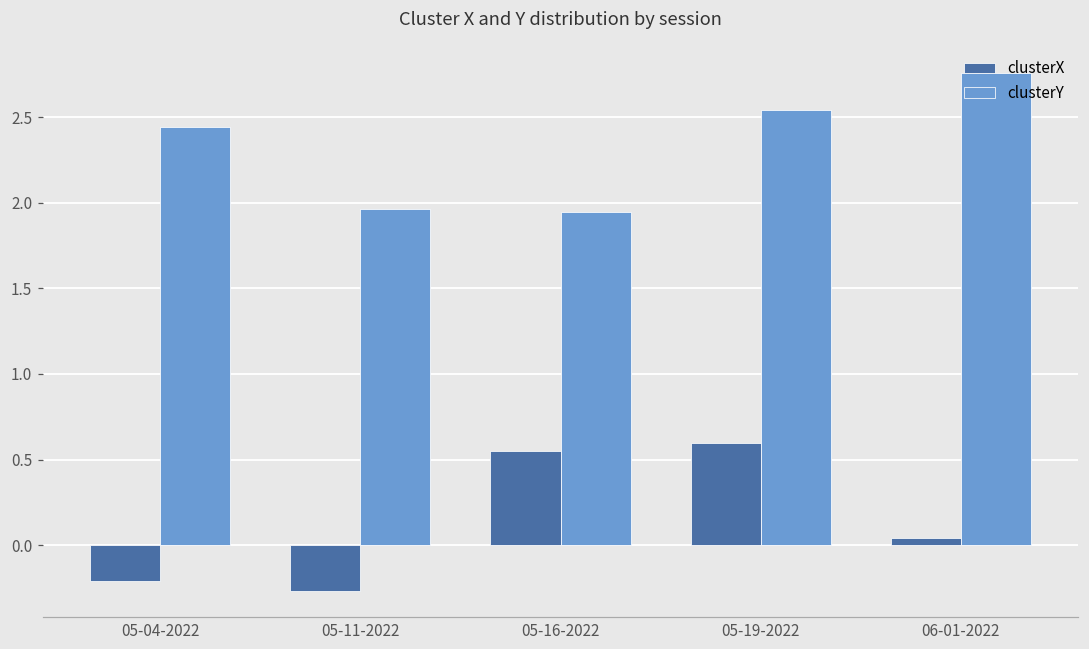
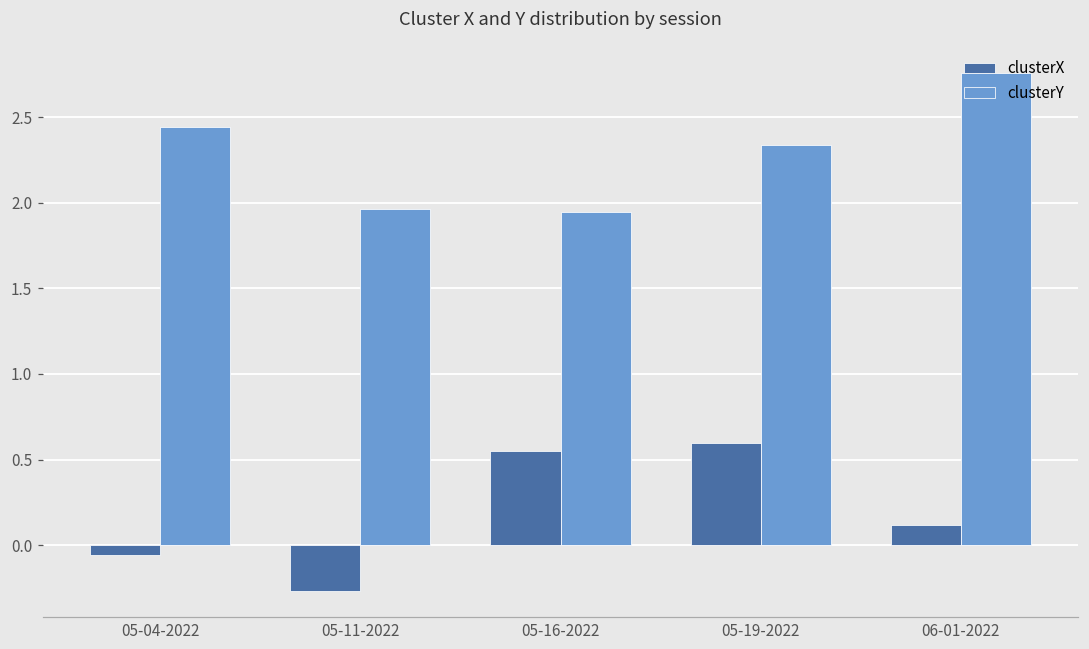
  {
    "clusterX": {
-     "05-04-2022": -0.21,
+     "05-04-2022": -0.06,
      "05-11-2022": -0.27,
      "05-16-2022": 0.55,
      "05-19-2022": 0.60,
-     "06-01-2022": 0.04
+     "06-01-2022": 0.12
    },
    "clusterY": {
      "05-04-2022": 2.44,
      "05-11-2022": 1.96,
      "05-16-2022": 1.95,
-     "05-19-2022": 2.54,
+     "05-19-2022": 2.34,
      "06-01-2022": 2.76
    }
  }
